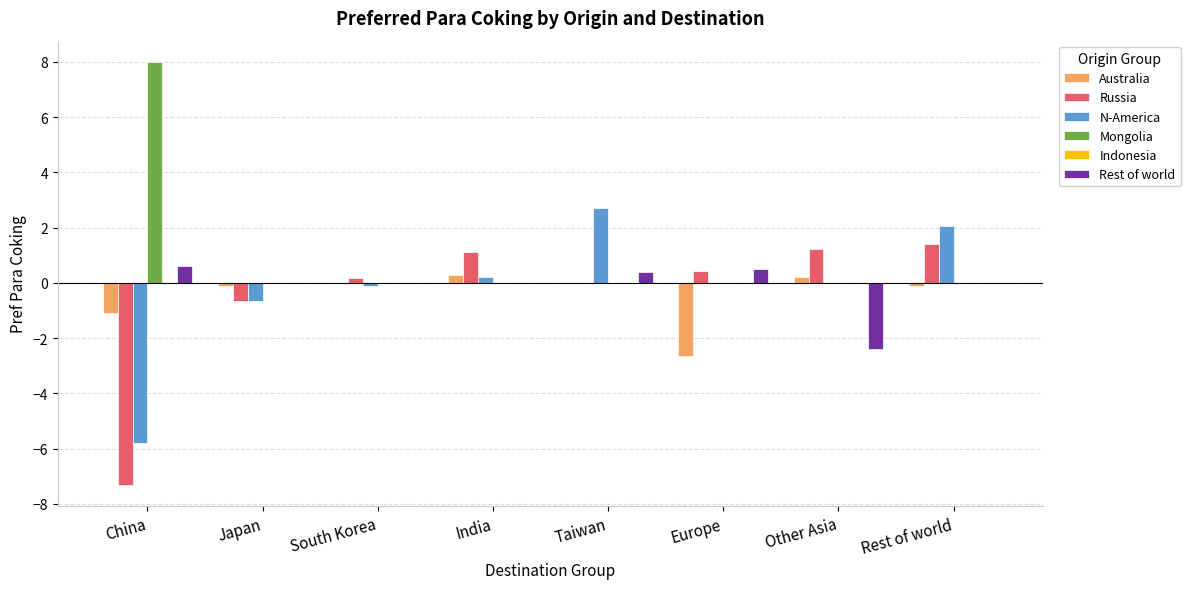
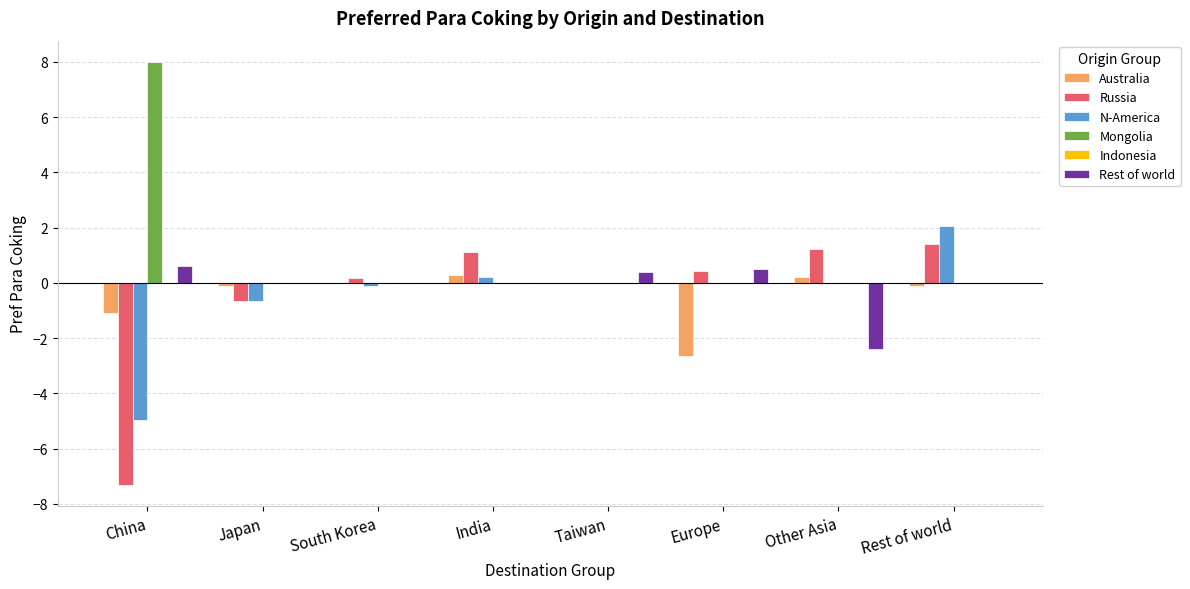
  {
    "Australia": {
      "China": -1.1,
      "Japan": -0.1,
      "South Korea": 0.0,
      "India": 0.3,
      "Taiwan": 0.0,
      "Europe": -2.6,
      "Other Asia": 0.2,
      "Rest of world": -0.1
    },
    "Russia": {
      "China": -7.3,
      "Japan": -0.7,
      "South Korea": 0.2,
      "India": 1.1,
      "Taiwan": 0.0,
      "Europe": 0.4,
      "Other Asia": 1.2,
      "Rest of world": 1.4
    },
    "N-America": {
-     "China": -5.8,
+     "China": -5.0,
      "Japan": -0.7,
      "South Korea": -0.1,
      "India": 0.2,
-     "Taiwan": 2.7,
+     "Taiwan": 0.0,
      "Europe": 0.0,
      "Other Asia": 0.0,
      "Rest of world": 2.1
    },
    "Mongolia": {
      "China": 8.0,
      "Japan": 0.0,
      "South Korea": 0.0,
      "India": 0.0,
      "Taiwan": 0.0,
      "Europe": 0.0,
      "Other Asia": 0.0,
      "Rest of world": 0.0
    },
    "Indonesia": {
      "China": 0.0,
      "Japan": 0.0,
      "South Korea": 0.0,
      "India": 0.0,
      "Taiwan": 0.0,
      "Europe": 0.0,
      "Other Asia": 0.0,
      "Rest of world": 0.0
    },
    "Rest of world": {
      "China": 0.6,
      "Japan": 0.0,
      "South Korea": 0.0,
      "India": 0.0,
      "Taiwan": 0.4,
      "Europe": 0.5,
      "Other Asia": -2.4,
      "Rest of world": 0.0
    }
  }
